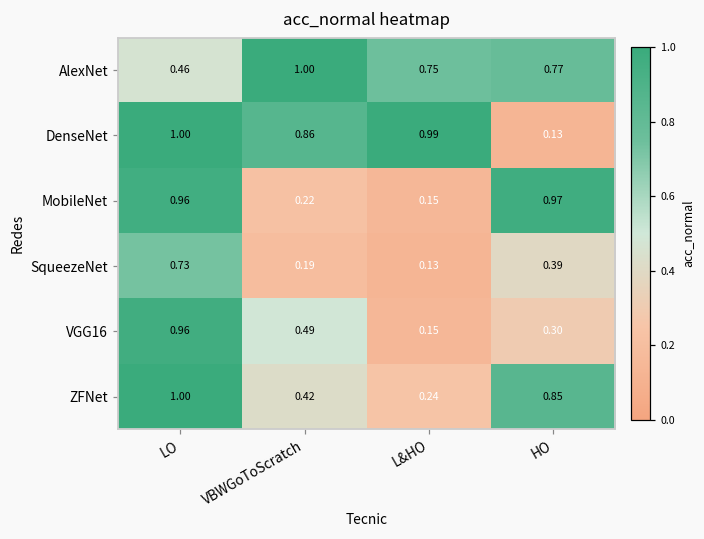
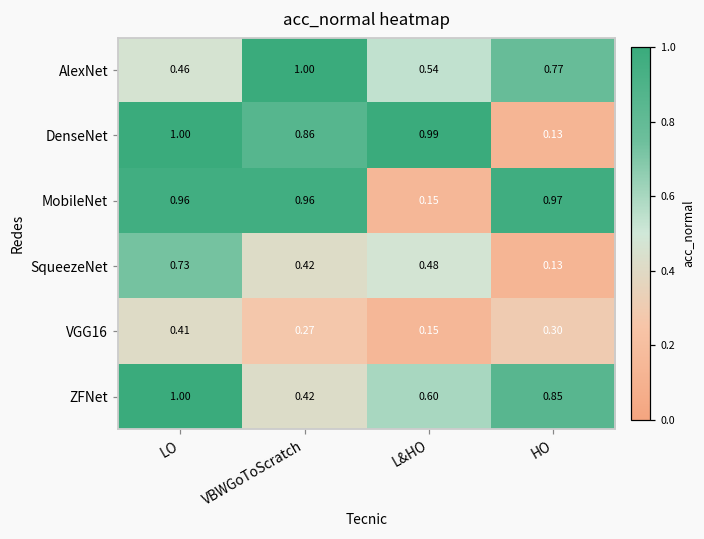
  {
    "AlexNet": {
      "LO": 0.46,
      "VBWGoToScratch": 1.00,
-     "L&HO": 0.75,
+     "L&HO": 0.54,
      "HO": 0.77
    },
    "DenseNet": {
      "LO": 1.00,
      "VBWGoToScratch": 0.86,
      "L&HO": 0.99,
      "HO": 0.13
    },
    "MobileNet": {
      "LO": 0.96,
-     "VBWGoToScratch": 0.22,
+     "VBWGoToScratch": 0.96,
      "L&HO": 0.15,
      "HO": 0.97
    },
    "SqueezeNet": {
      "LO": 0.73,
-     "VBWGoToScratch": 0.19,
-     "L&HO": 0.13,
-     "HO": 0.39
+     "VBWGoToScratch": 0.42,
+     "L&HO": 0.48,
+     "HO": 0.13
    },
    "VGG16": {
-     "LO": 0.96,
-     "VBWGoToScratch": 0.49,
+     "LO": 0.41,
+     "VBWGoToScratch": 0.27,
      "L&HO": 0.15,
      "HO": 0.30
    },
    "ZFNet": {
      "LO": 1.00,
      "VBWGoToScratch": 0.42,
-     "L&HO": 0.24,
+     "L&HO": 0.60,
      "HO": 0.85
    }
  }
